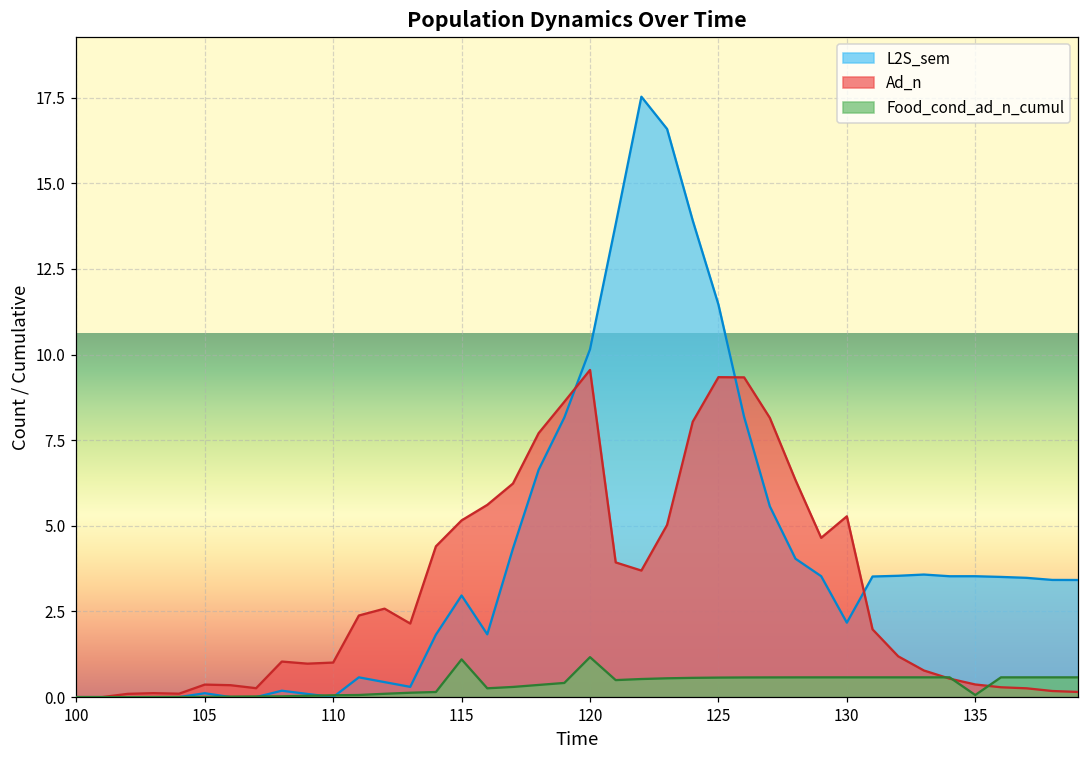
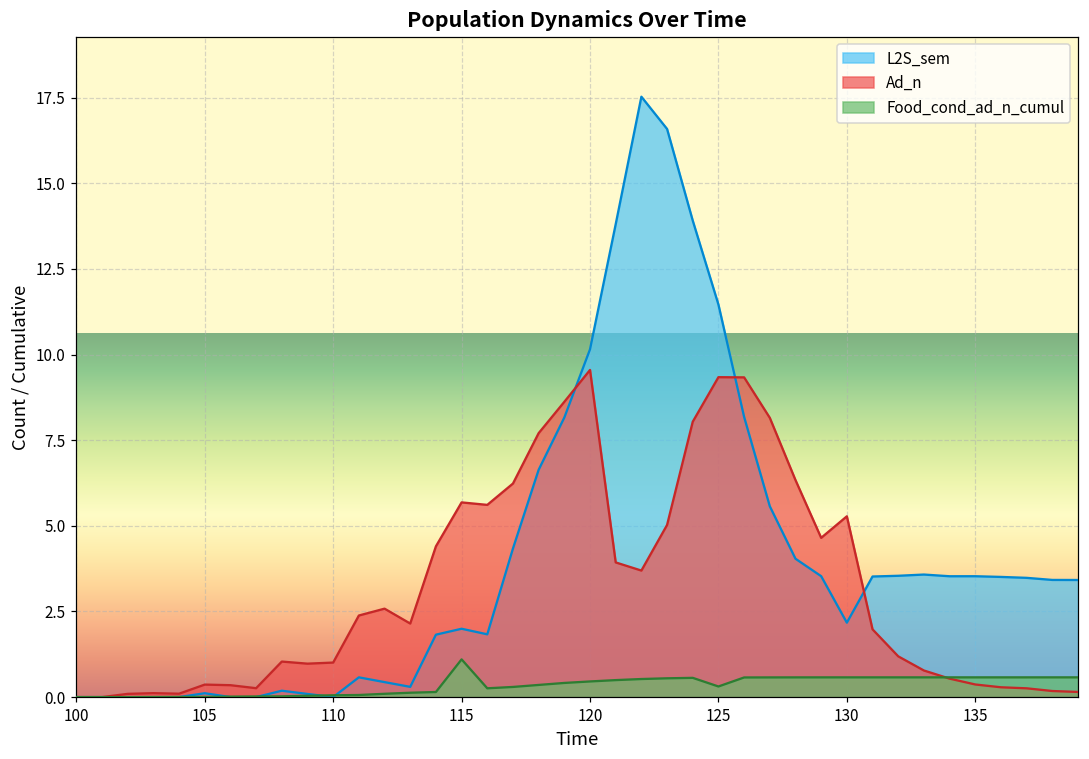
  {
    "L2S_sem": {
      "105": 0.1,
-     "115": 3.0,
+     "115": 2.0,
      "120": 10.2,
      "125": 11.5,
      "130": 2.2,
      "135": 3.5
    },
    "Ad_n": {
      "105": 0.4,
      "110": 1.0,
-     "115": 5.2,
+     "115": 5.7,
      "120": 9.5,
      "125": 9.3,
      "130": 5.3,
      "135": 0.4
    },
    "Food_cond_ad_n_cumul": {
      "105": 0.0,
      "115": 1.1,
-     "120": 1.2,
-     "125": 0.6,
+     "120": 0.5,
+     "125": 0.3,
      "130": 0.6,
-     "135": 0.1
+     "135": 0.6
    }
  }
